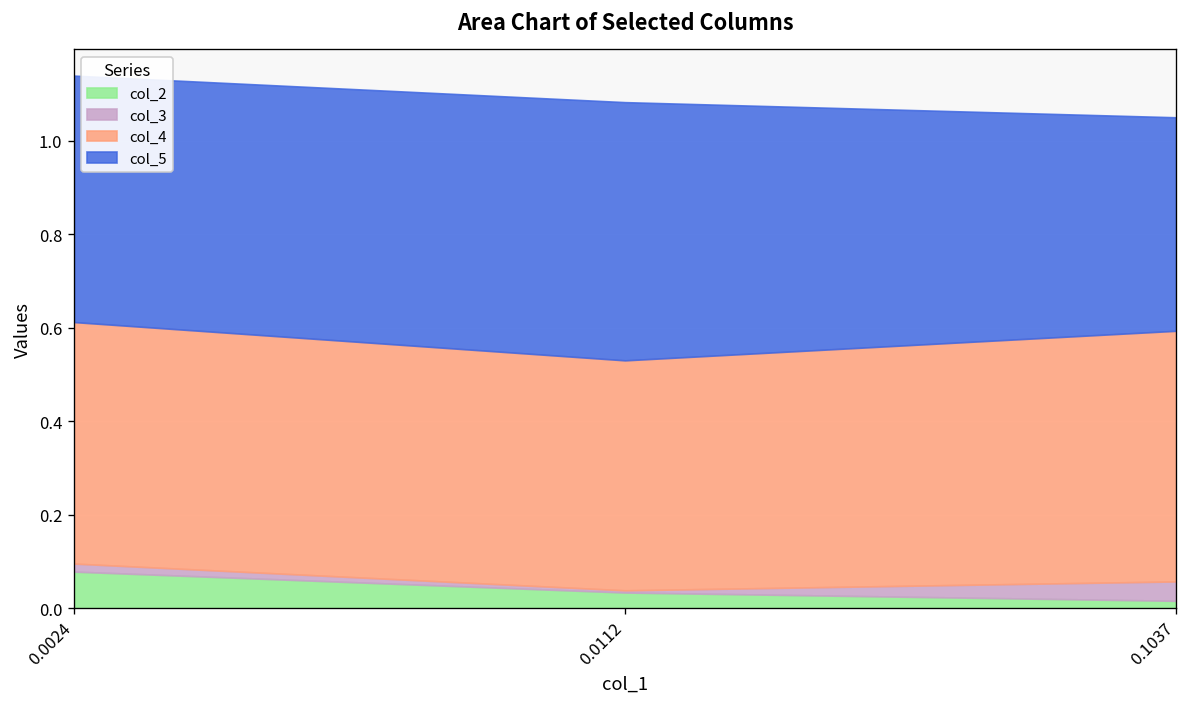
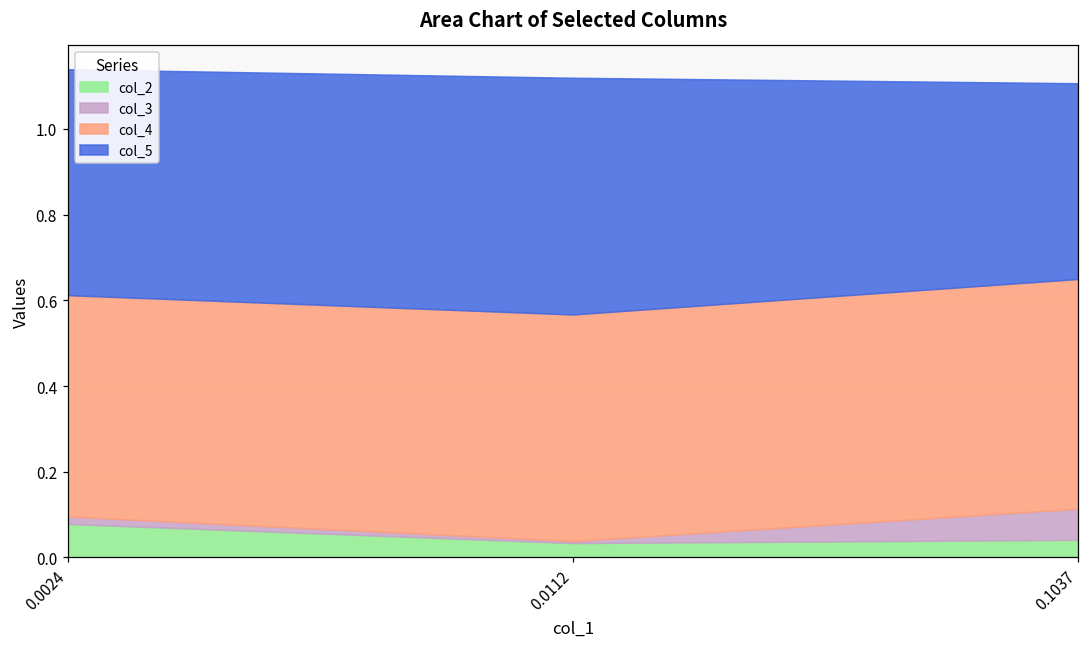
  {
    "col_2": {
      "0.0024": 0.08,
-     "0.1037": 0.02
+     "0.1037": 0.04
    },
    "col_3": {
      "0.0024": 0.02,
-     "0.1037": 0.04
+     "0.1037": 0.07
    },
    "col_4": {
      "0.0024": 0.52,
-     "0.0112": 0.49,
+     "0.0112": 0.53,
      "0.1037": 0.54
    },
    "col_5": {
      "0.0024": 0.53,
      "0.0112": 0.55,
      "0.1037": 0.46
    }
  }
